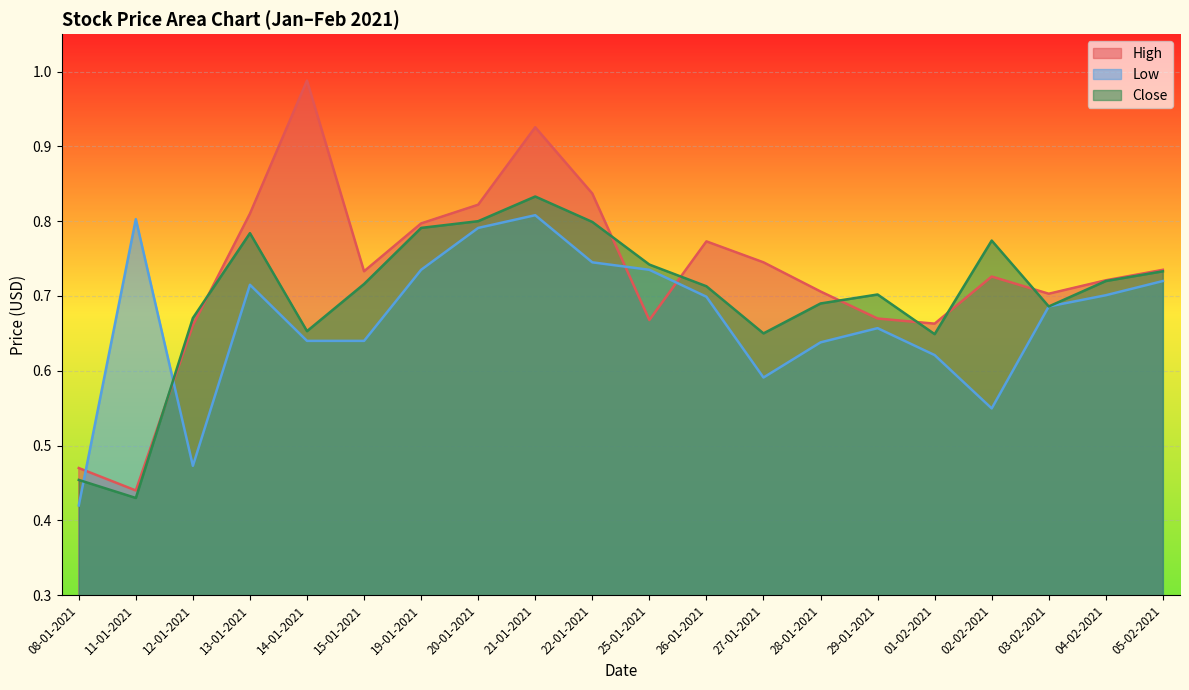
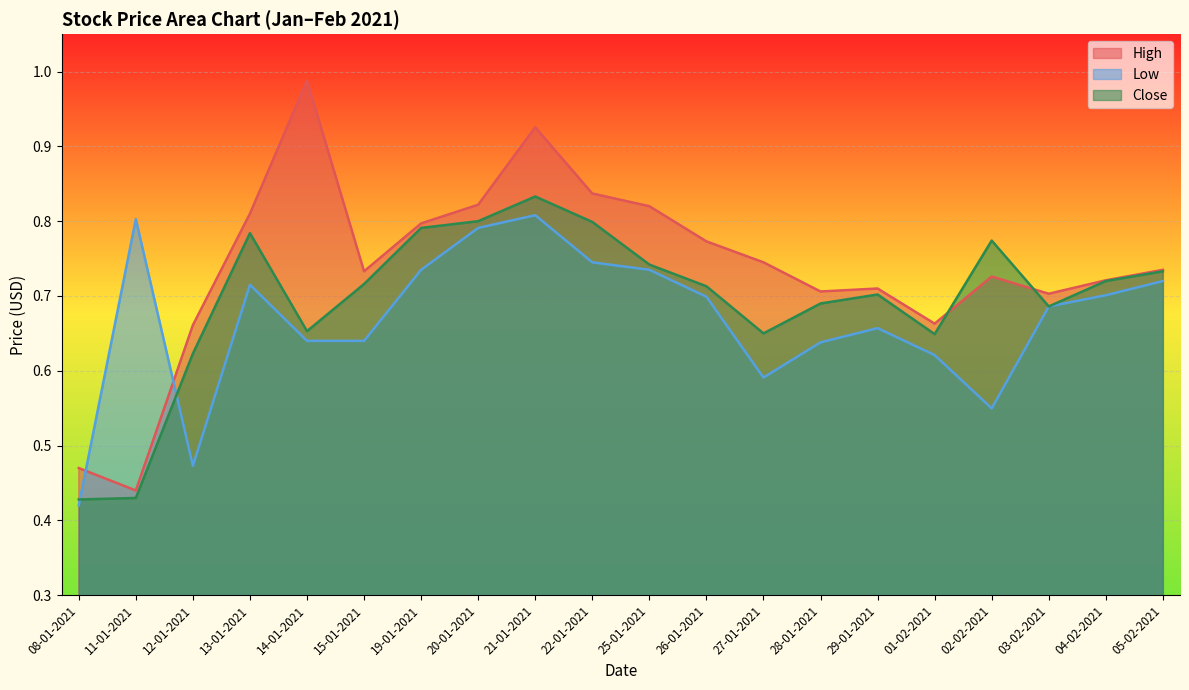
  {
    "High": {
      "08-01-2021": 0.47,
      "11-01-2021": 0.44,
      "12-01-2021": 0.66,
      "13-01-2021": 0.81,
      "14-01-2021": 0.99,
      "15-01-2021": 0.73,
      "19-01-2021": 0.80,
      "20-01-2021": 0.82,
      "21-01-2021": 0.93,
      "22-01-2021": 0.84,
-     "25-01-2021": 0.67,
+     "25-01-2021": 0.82,
      "26-01-2021": 0.77,
      "27-01-2021": 0.75,
      "28-01-2021": 0.71,
-     "29-01-2021": 0.67,
+     "29-01-2021": 0.71,
      "01-02-2021": 0.66,
      "02-02-2021": 0.73,
      "03-02-2021": 0.70
    },
    "Low": {
      "08-01-2021": 0.42,
      "11-01-2021": 0.80,
      "12-01-2021": 0.47,
      "13-01-2021": 0.71,
      "14-01-2021": 0.64,
      "15-01-2021": 0.64,
      "19-01-2021": 0.74,
      "20-01-2021": 0.79,
      "21-01-2021": 0.81,
      "22-01-2021": 0.75,
      "25-01-2021": 0.74,
      "26-01-2021": 0.70,
      "27-01-2021": 0.59,
      "28-01-2021": 0.64,
      "29-01-2021": 0.66,
      "01-02-2021": 0.62,
      "02-02-2021": 0.55,
      "04-02-2021": 0.70,
      "05-02-2021": 0.72
    },
    "Close": {
-     "08-01-2021": 0.45,
+     "08-01-2021": 0.43,
      "11-01-2021": 0.43,
-     "12-01-2021": 0.67,
+     "12-01-2021": 0.62,
      "13-01-2021": 0.78,
      "14-01-2021": 0.65,
      "15-01-2021": 0.72,
      "19-01-2021": 0.79,
      "20-01-2021": 0.80,
      "21-01-2021": 0.83,
      "22-01-2021": 0.80,
      "25-01-2021": 0.74,
      "26-01-2021": 0.71,
      "27-01-2021": 0.65,
      "28-01-2021": 0.69,
      "29-01-2021": 0.70,
      "01-02-2021": 0.65,
      "02-02-2021": 0.77
    }
  }
